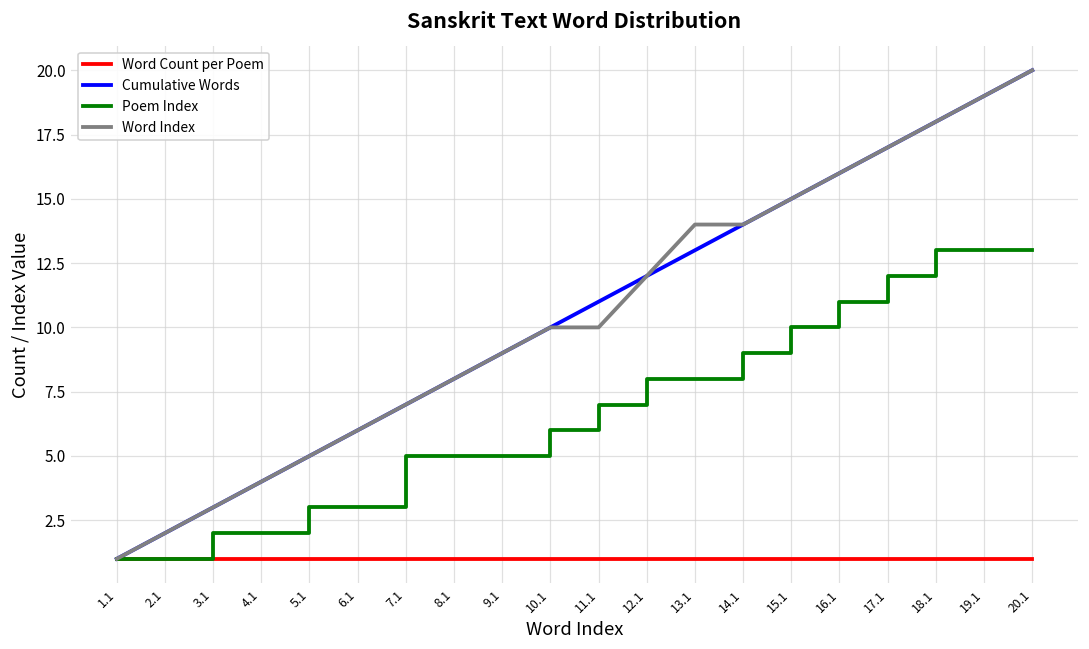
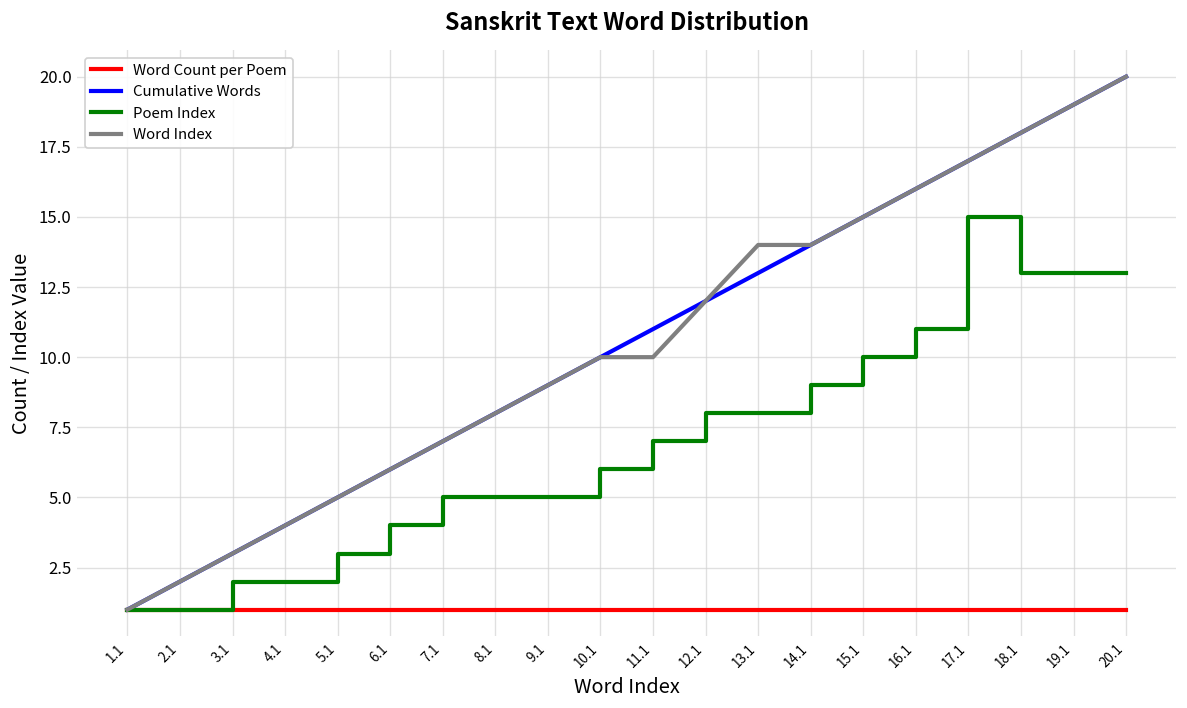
  {
    "Word Count per Poem": {
      "3.1": 1,
      "4.1": 1,
      "5.1": 1,
      "6.1": 1,
      "7.1": 1,
      "8.1": 1,
      "9.1": 1,
      "10.1": 1,
      "11.1": 1,
      "12.1": 1,
      "13.1": 1,
      "14.1": 1,
      "15.1": 1,
      "16.1": 1,
      "17.1": 1,
      "18.1": 1,
      "19.1": 1,
      "20.1": 1
    },
    "Cumulative Words": {
      "11.1": 11,
      "13.1": 13
    },
    "Poem Index": {
      "3.1": 2,
      "4.1": 2,
      "5.1": 3,
-     "6.1": 3,
+     "6.1": 4,
      "7.1": 5,
      "8.1": 5,
      "9.1": 5,
      "10.1": 6,
      "11.1": 7,
      "12.1": 8,
      "13.1": 8,
      "14.1": 9,
      "15.1": 10,
      "16.1": 11,
-     "17.1": 12,
+     "17.1": 15,
      "18.1": 13,
      "19.1": 13,
      "20.1": 13
    },
    "Word Index": {
      "11.1": 10,
      "13.1": 14
    }
  }
